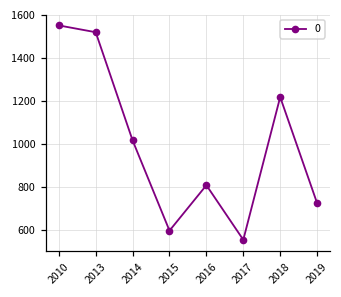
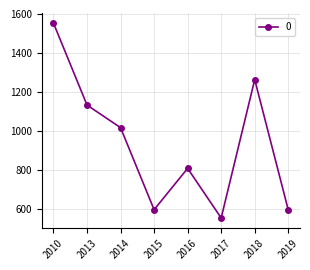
  {
    "2010": 1550,
-   "2013": 1520,
+   "2013": 1130,
    "2014": 1020,
    "2015": 600,
    "2016": 810,
    "2017": 550,
-   "2018": 1220,
-   "2019": 730
+   "2018": 1260,
+   "2019": 600
  }
